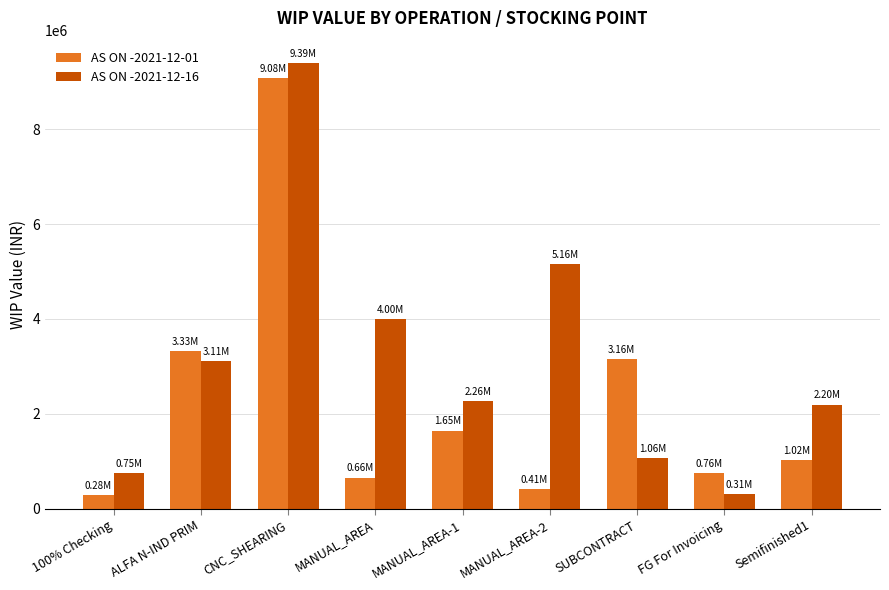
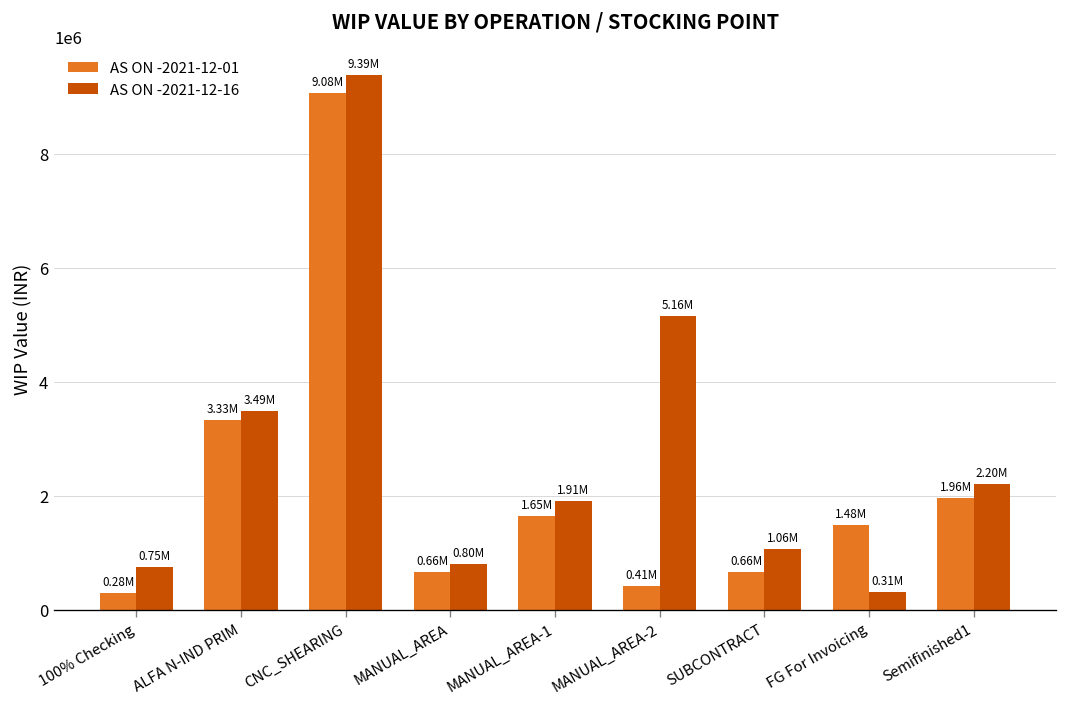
  {
    "AS ON -2021-12-01": {
      "100% Checking": "0.28M",
      "ALFA N-IND PRIM": "3.33M",
      "CNC_SHEARING": "9.08M",
      "MANUAL_AREA": "0.66M",
      "MANUAL_AREA-1": "1.65M",
      "MANUAL_AREA-2": "0.41M",
-     "SUBCONTRACT": "3.16M",
-     "FG For Invoicing": "0.76M",
-     "Semifinished1": "1.02M"
+     "SUBCONTRACT": "0.66M",
+     "FG For Invoicing": "1.48M",
+     "Semifinished1": "1.96M"
    },
    "AS ON -2021-12-16": {
      "100% Checking": "0.75M",
-     "ALFA N-IND PRIM": "3.11M",
+     "ALFA N-IND PRIM": "3.49M",
      "CNC_SHEARING": "9.39M",
-     "MANUAL_AREA": "4.00M",
-     "MANUAL_AREA-1": "2.26M",
+     "MANUAL_AREA": "0.80M",
+     "MANUAL_AREA-1": "1.91M",
      "MANUAL_AREA-2": "5.16M",
      "SUBCONTRACT": "1.06M",
      "FG For Invoicing": "0.31M",
      "Semifinished1": "2.20M"
    }
  }
